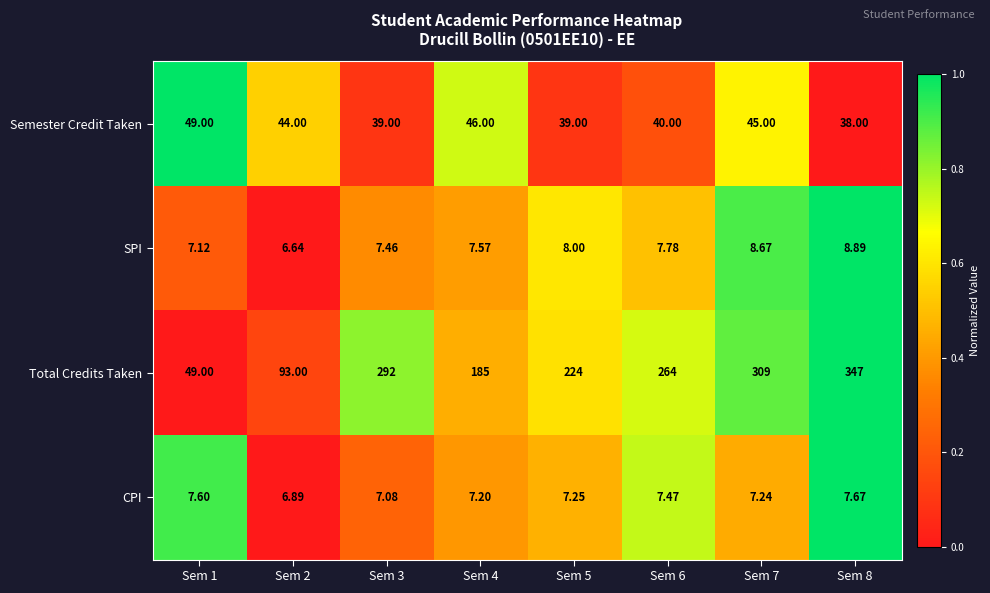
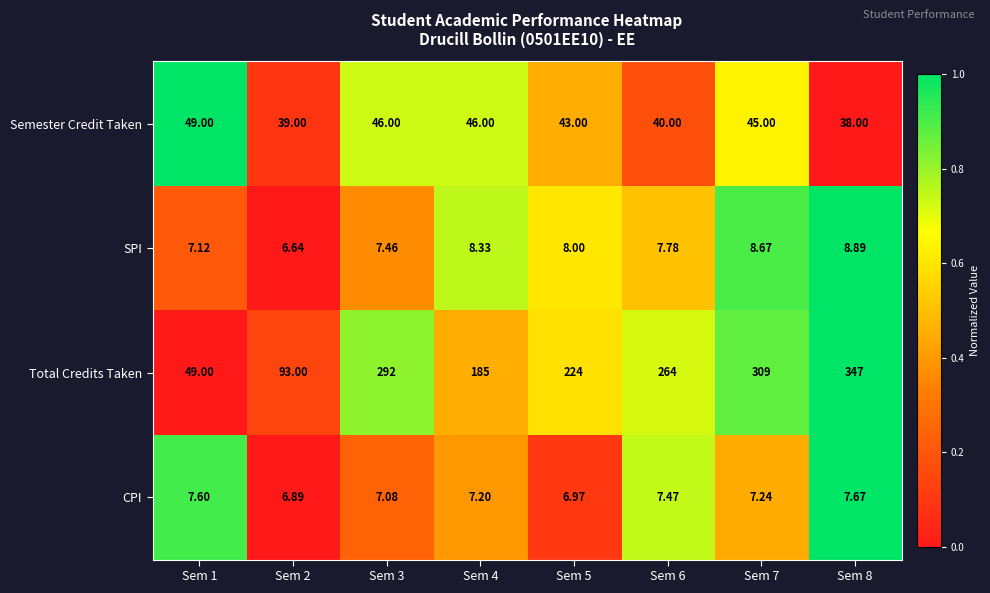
  {
    "Semester Credit Taken": {
      "Sem 1": 49.00,
-     "Sem 2": 44.00,
-     "Sem 3": 39.00,
+     "Sem 2": 39.00,
+     "Sem 3": 46.00,
      "Sem 4": 46.00,
-     "Sem 5": 39.00,
+     "Sem 5": 43.00,
      "Sem 6": 40.00,
      "Sem 7": 45.00,
      "Sem 8": 38.00
    },
    "SPI": {
      "Sem 1": 7.12,
      "Sem 2": 6.64,
      "Sem 3": 7.46,
-     "Sem 4": 7.57,
+     "Sem 4": 8.33,
      "Sem 5": 8.00,
      "Sem 6": 7.78,
      "Sem 7": 8.67,
      "Sem 8": 8.89
    },
    "Total Credits Taken": {
      "Sem 1": 49.00,
      "Sem 2": 93.00,
      "Sem 3": 292,
      "Sem 4": 185,
      "Sem 5": 224,
      "Sem 6": 264,
      "Sem 7": 309,
      "Sem 8": 347
    },
    "CPI": {
      "Sem 1": 7.60,
      "Sem 2": 6.89,
      "Sem 3": 7.08,
      "Sem 4": 7.20,
-     "Sem 5": 7.25,
+     "Sem 5": 6.97,
      "Sem 6": 7.47,
      "Sem 7": 7.24,
      "Sem 8": 7.67
    }
  }
